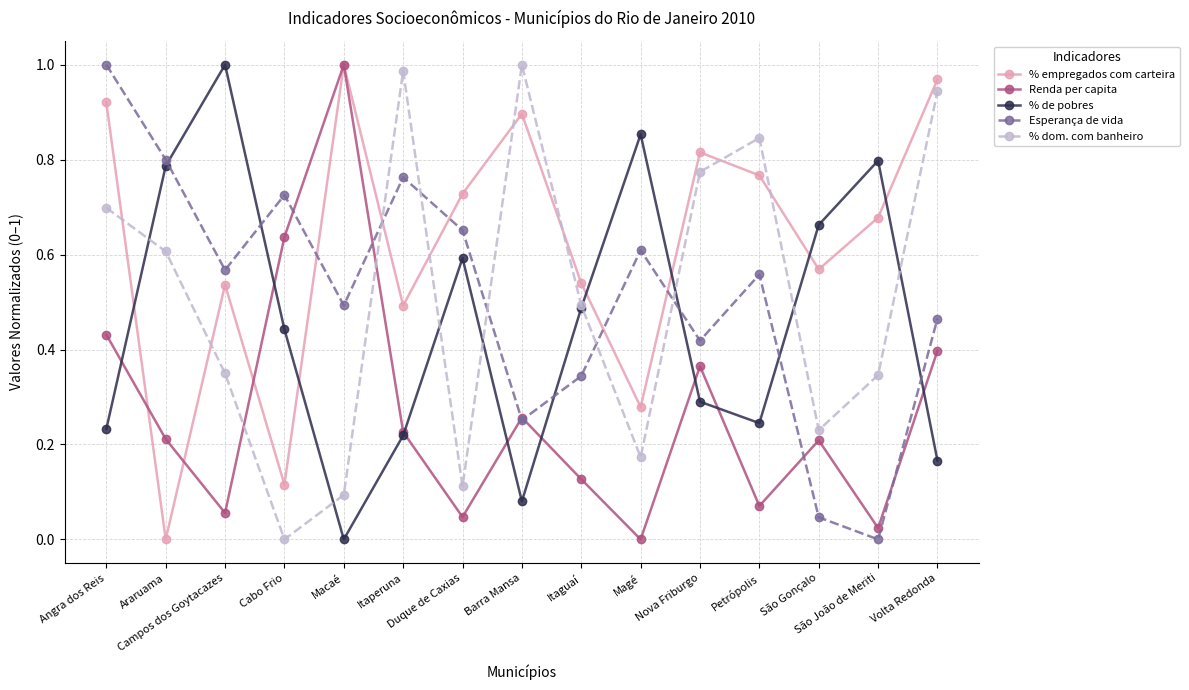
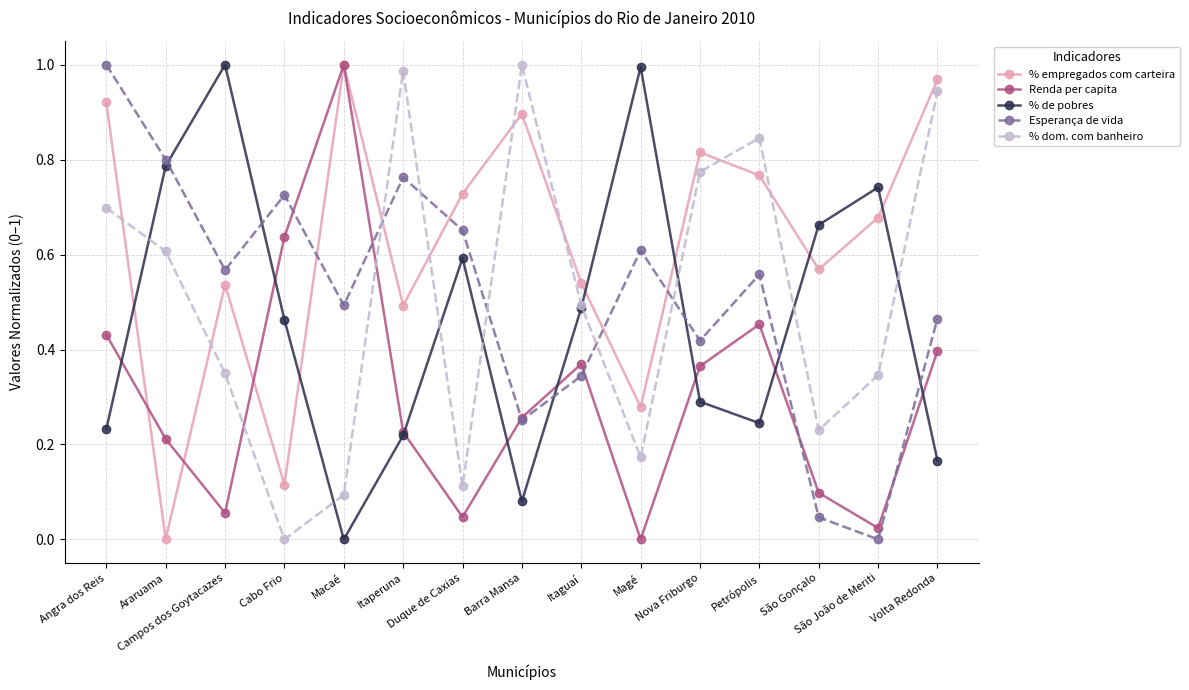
  {
    "Renda per capita": {
      "Angra dos Reis": 0.43,
      "Araruama": 0.21,
      "Campos dos Goytacazes": 0.06,
      "Cabo Frio": 0.64,
      "Itaperuna": 0.23,
      "Duque de Caxias": 0.05,
      "Barra Mansa": 0.26,
-     "Itaguaí": 0.13,
+     "Itaguaí": 0.37,
      "Magé": 0.00,
      "Nova Friburgo": 0.36,
-     "Petrópolis": 0.07,
-     "São Gonçalo": 0.21,
+     "Petrópolis": 0.45,
+     "São Gonçalo": 0.10,
      "São João de Meriti": 0.02,
      "Volta Redonda": 0.40
    },
    "% de pobres": {
      "Angra dos Reis": 0.23,
      "Araruama": 0.79,
      "Campos dos Goytacazes": 1.00,
-     "Cabo Frio": 0.44,
+     "Cabo Frio": 0.46,
      "Macaé": 0.00,
      "Itaperuna": 0.22,
      "Duque de Caxias": 0.59,
      "Barra Mansa": 0.08,
      "Itaguaí": 0.49,
-     "Magé": 0.85,
+     "Magé": 1.00,
      "Nova Friburgo": 0.29,
      "Petrópolis": 0.24,
      "São Gonçalo": 0.66,
-     "São João de Meriti": 0.80,
+     "São João de Meriti": 0.74,
      "Volta Redonda": 0.17
    },
    "Esperança de vida": {
      "Angra dos Reis": 1.00,
      "Araruama": 0.80,
      "Campos dos Goytacazes": 0.57,
      "Cabo Frio": 0.73,
      "Macaé": 0.49,
      "Itaperuna": 0.76,
      "Duque de Caxias": 0.65,
      "Barra Mansa": 0.25,
      "Itaguaí": 0.34,
      "Magé": 0.61,
      "Nova Friburgo": 0.42,
      "Petrópolis": 0.56,
      "São Gonçalo": 0.05,
      "São João de Meriti": 0.00,
      "Volta Redonda": 0.47
    }
  }
